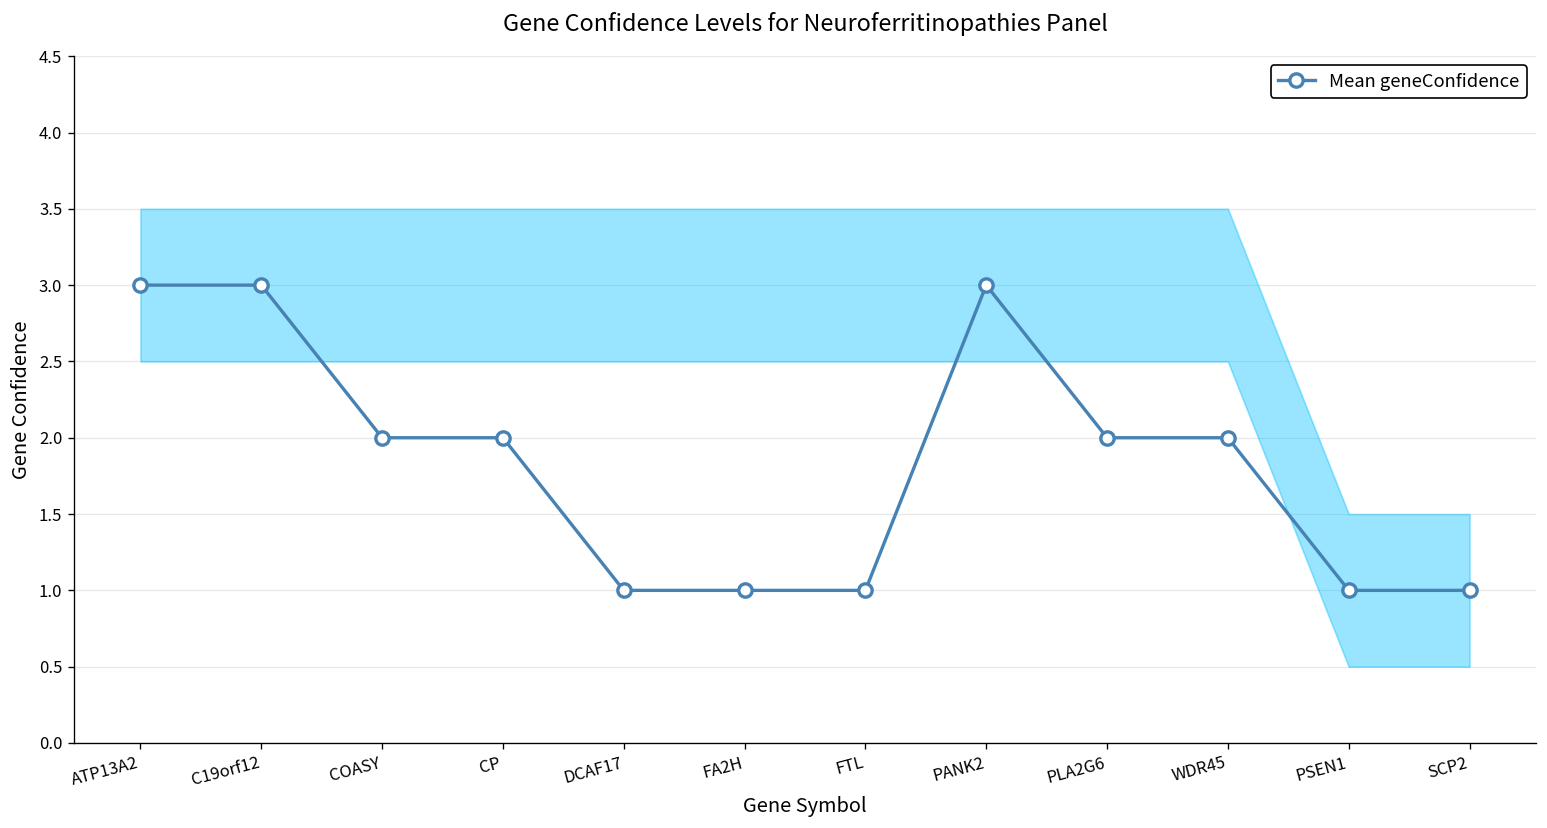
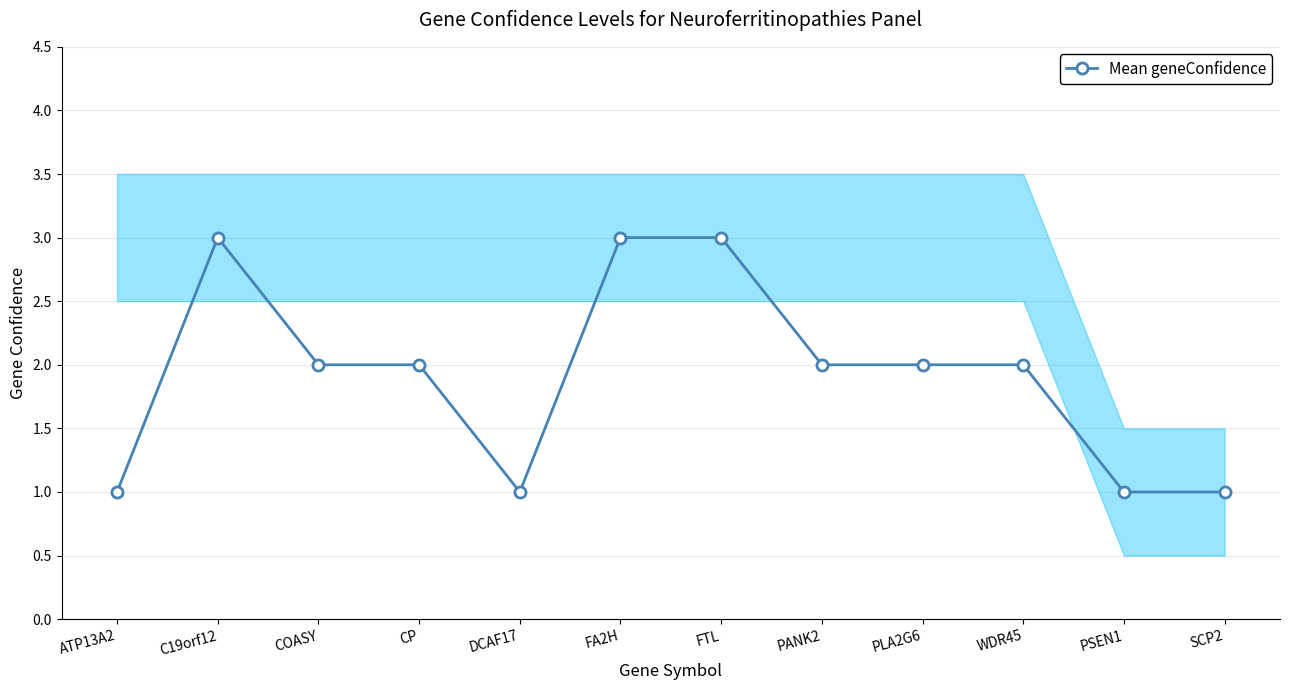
  {
    "Mean geneConfidence": {
-     "ATP13A2": 3,
+     "ATP13A2": 1,
      "C19orf12": 3,
      "COASY": 2,
      "CP": 2,
      "DCAF17": 1,
-     "FA2H": 1,
-     "FTL": 1,
-     "PANK2": 3,
+     "FA2H": 3,
+     "FTL": 3,
+     "PANK2": 2,
      "PLA2G6": 2,
      "WDR45": 2,
      "PSEN1": 1,
      "SCP2": 1
    }
  }
